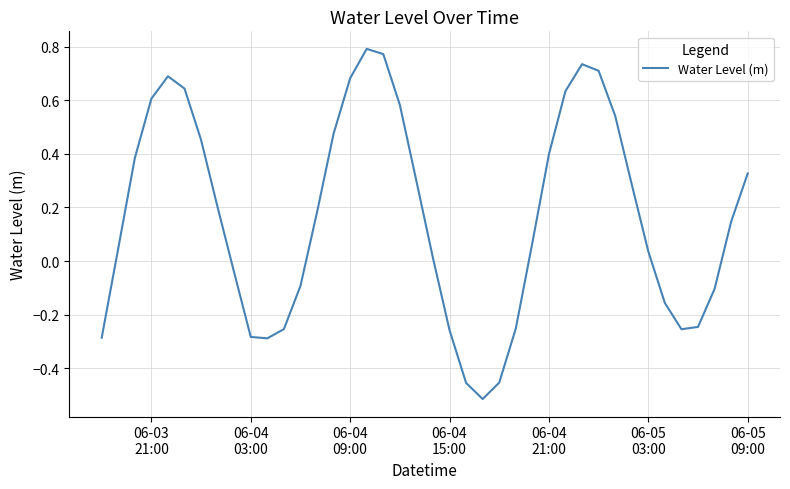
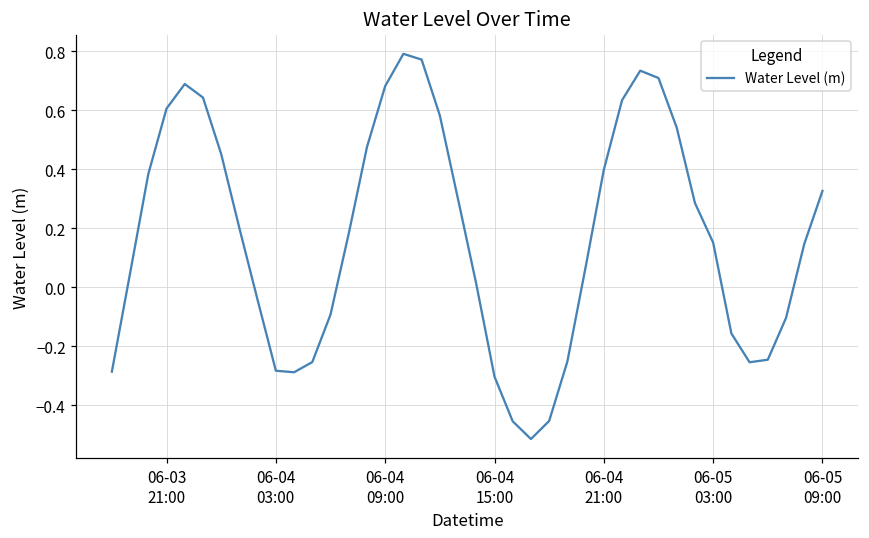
  {
    "06-03 21:00": 0.61,
    "06-04 03:00": -0.28,
    "06-04 09:00": 0.68,
-   "06-04 15:00": -0.26,
+   "06-04 15:00": -0.30,
    "06-04 21:00": 0.40,
-   "06-05 03:00": 0.04,
+   "06-05 03:00": 0.15,
    "06-05 09:00": 0.33
  }
